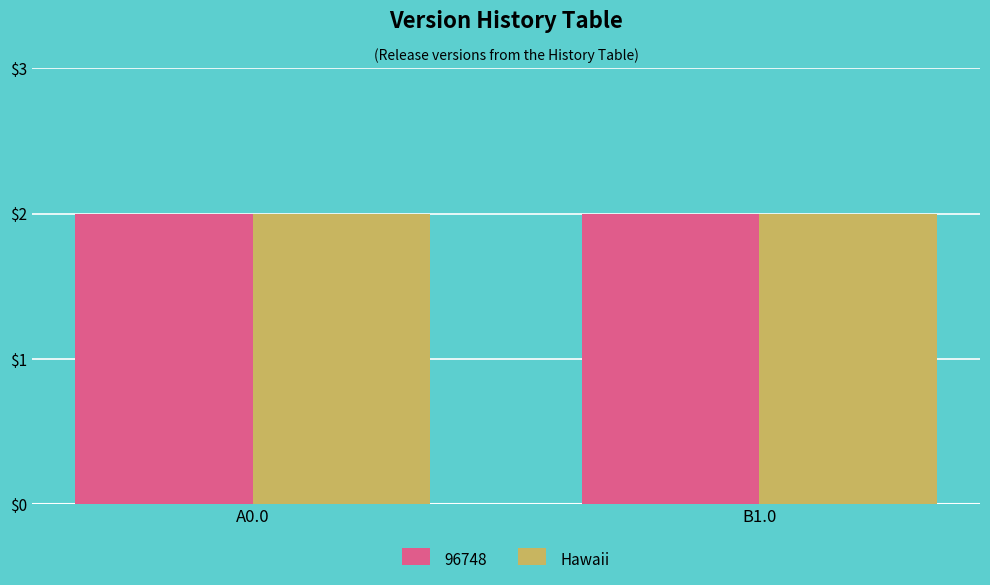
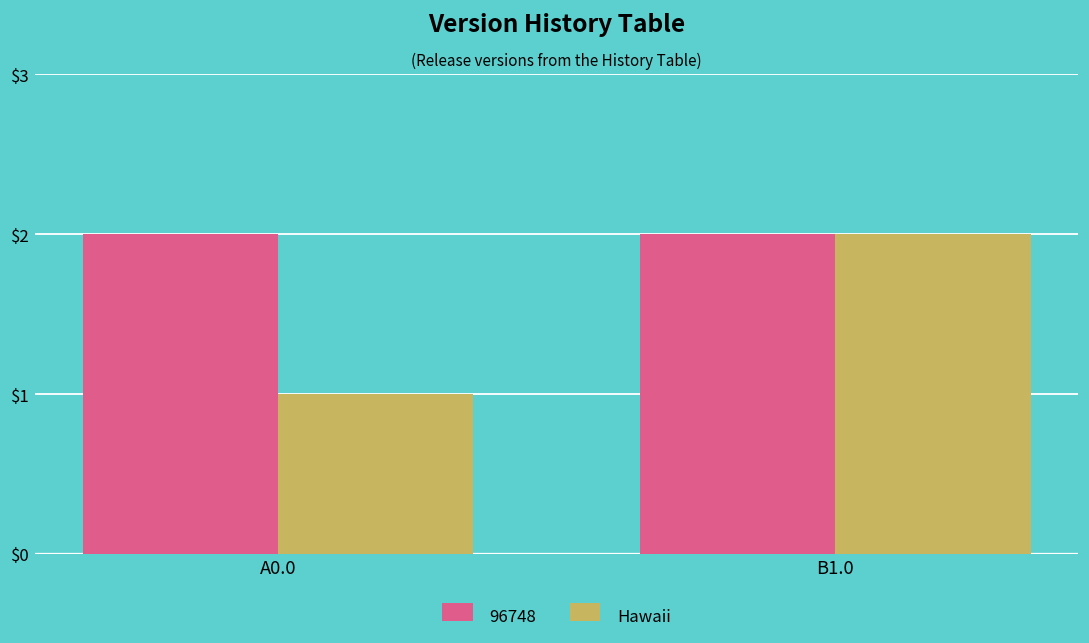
  {
    "96748": {
      "A0.0": "$2",
      "B1.0": "$2"
    },
    "Hawaii": {
-     "A0.0": "$2",
+     "A0.0": "$1",
      "B1.0": "$2"
    }
  }
